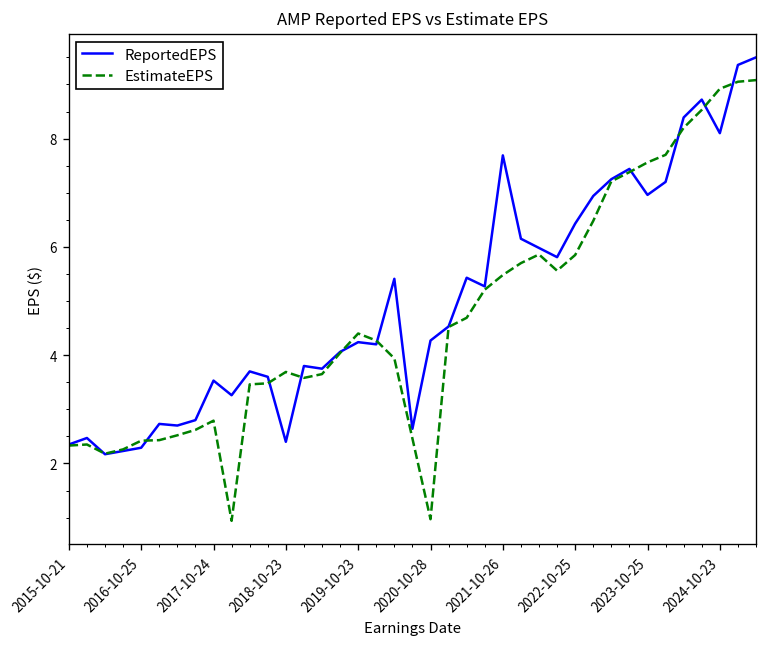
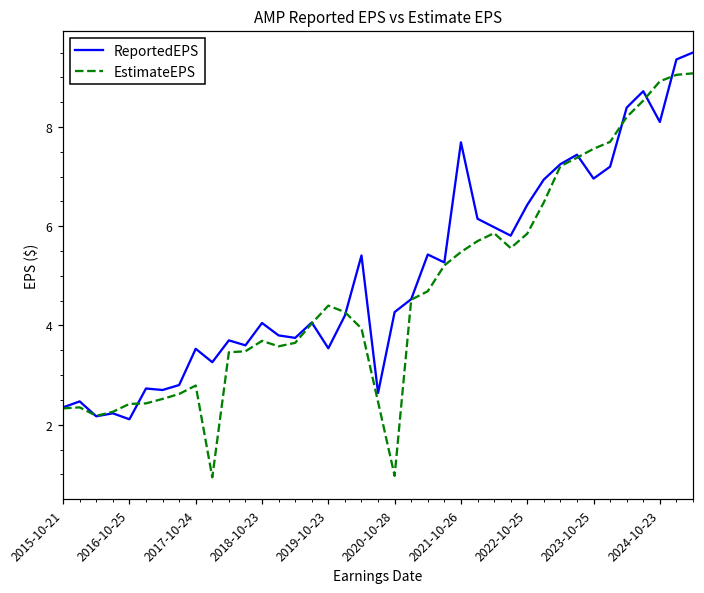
  {
    "ReportedEPS": {
-     "2016-10-25": 2.3,
+     "2016-10-25": 2.1,
      "2017-10-24": 3.5,
-     "2018-10-23": 2.4,
-     "2019-10-23": 4.2,
+     "2018-10-23": 4.1,
+     "2019-10-23": 3.5,
      "2020-10-28": 4.3,
      "2021-10-26": 7.7,
      "2022-10-25": 6.4,
      "2023-10-25": 7.0,
      "2024-10-23": 8.1
    },
    "EstimateEPS": {
      "2016-10-25": 2.4,
      "2017-10-24": 2.8,
      "2018-10-23": 3.7,
      "2019-10-23": 4.4,
      "2020-10-28": 1.0,
      "2021-10-26": 5.5,
      "2022-10-25": 5.9,
      "2023-10-25": 7.6,
      "2024-10-23": 8.9
    }
  }
